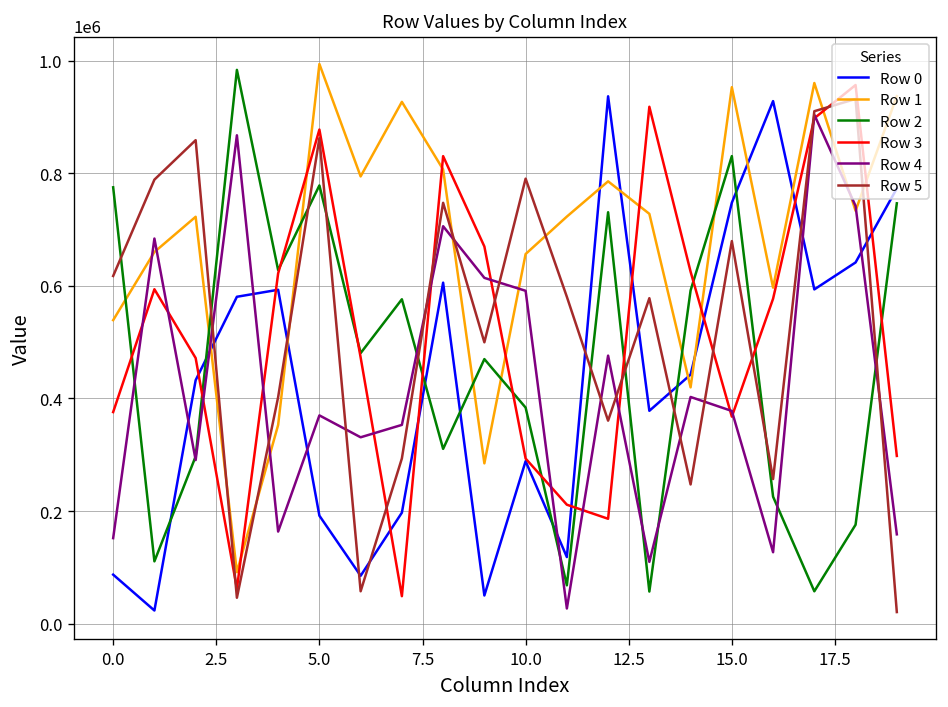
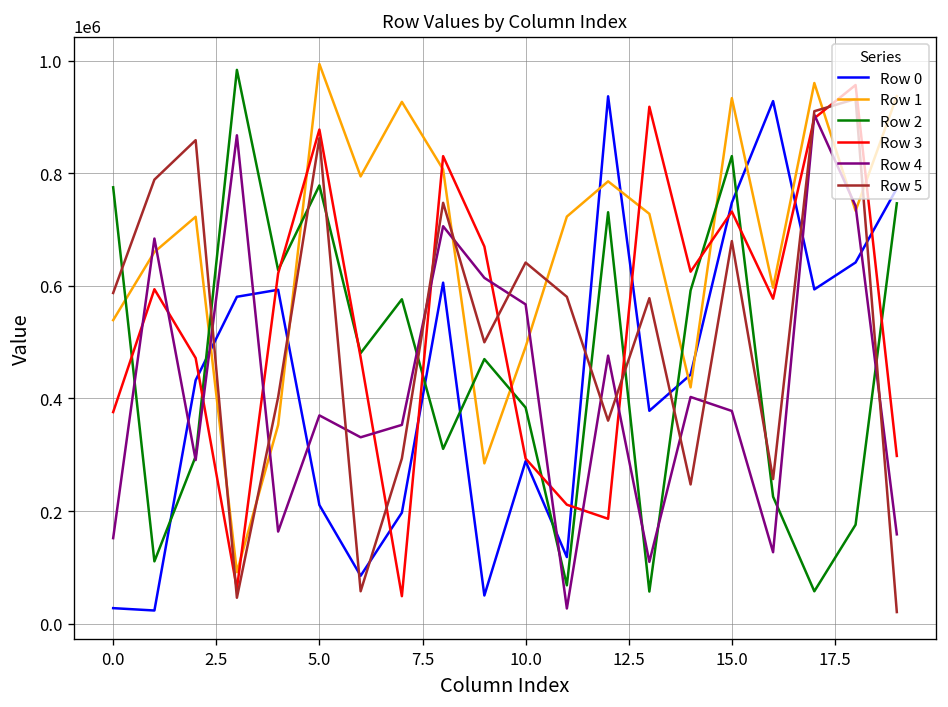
  {
    "Row 0": {
-     "0.0": 90000,
-     "5.0": 190000,
+     "0.0": 30000,
+     "5.0": 210000,
      "15.0": 750000
    },
    "Row 1": {
      "0.0": 540000,
      "5.0": 990000,
-     "10.0": 660000,
-     "15.0": 950000
+     "10.0": 490000,
+     "15.0": 930000
    },
    "Row 2": {
      "0.0": 780000,
      "5.0": 780000,
      "10.0": 380000,
      "15.0": 830000
    },
    "Row 3": {
      "0.0": 380000,
      "5.0": 880000,
-     "15.0": 370000
+     "15.0": 730000
    },
    "Row 4": {
      "0.0": 150000,
      "5.0": 370000,
-     "10.0": 590000,
+     "10.0": 570000,
      "15.0": 380000
    },
    "Row 5": {
-     "0.0": 620000,
+     "0.0": 590000,
      "5.0": 860000,
-     "10.0": 790000,
+     "10.0": 640000,
      "15.0": 680000
    }
  }
